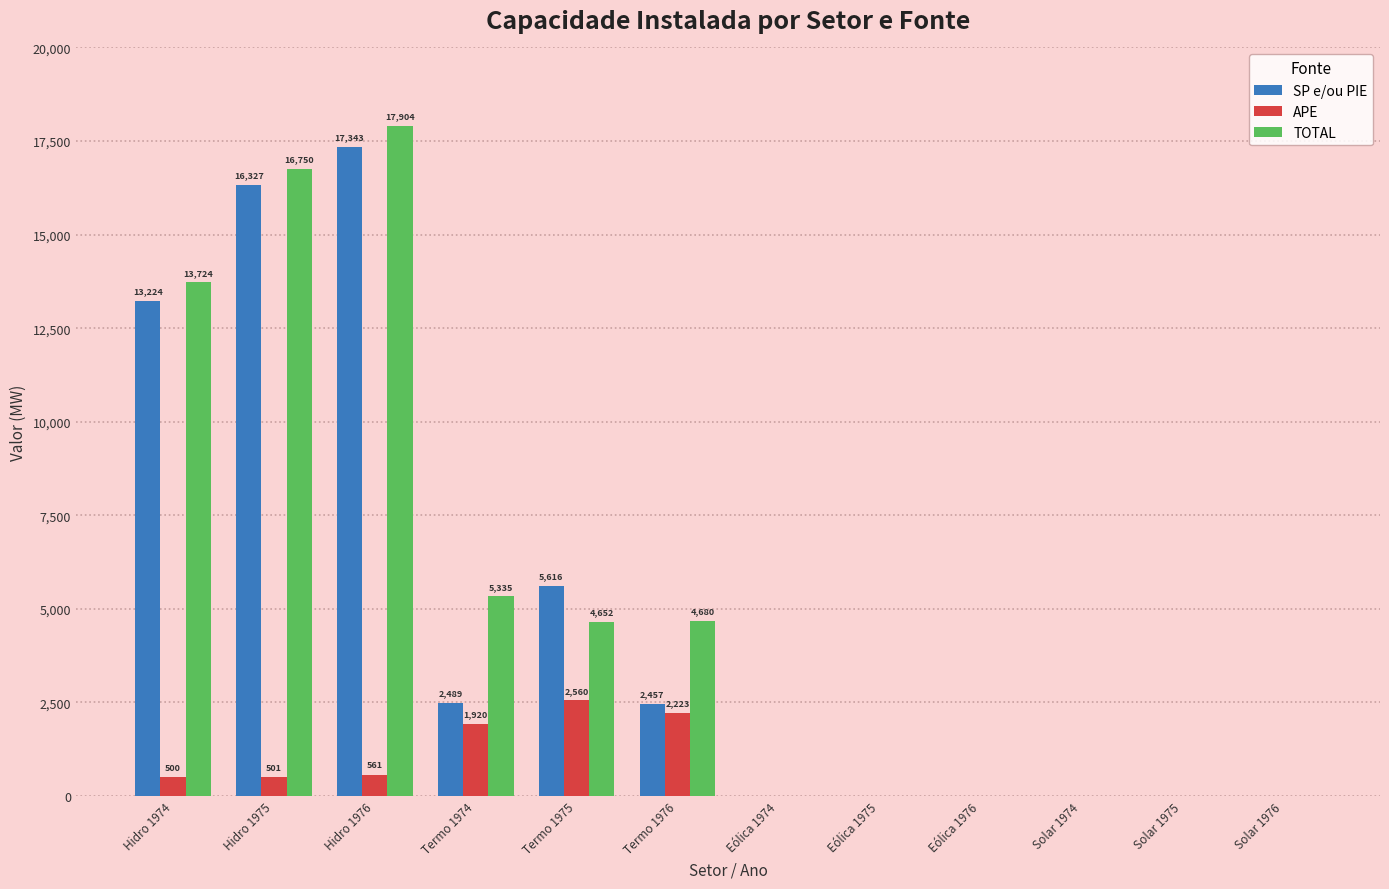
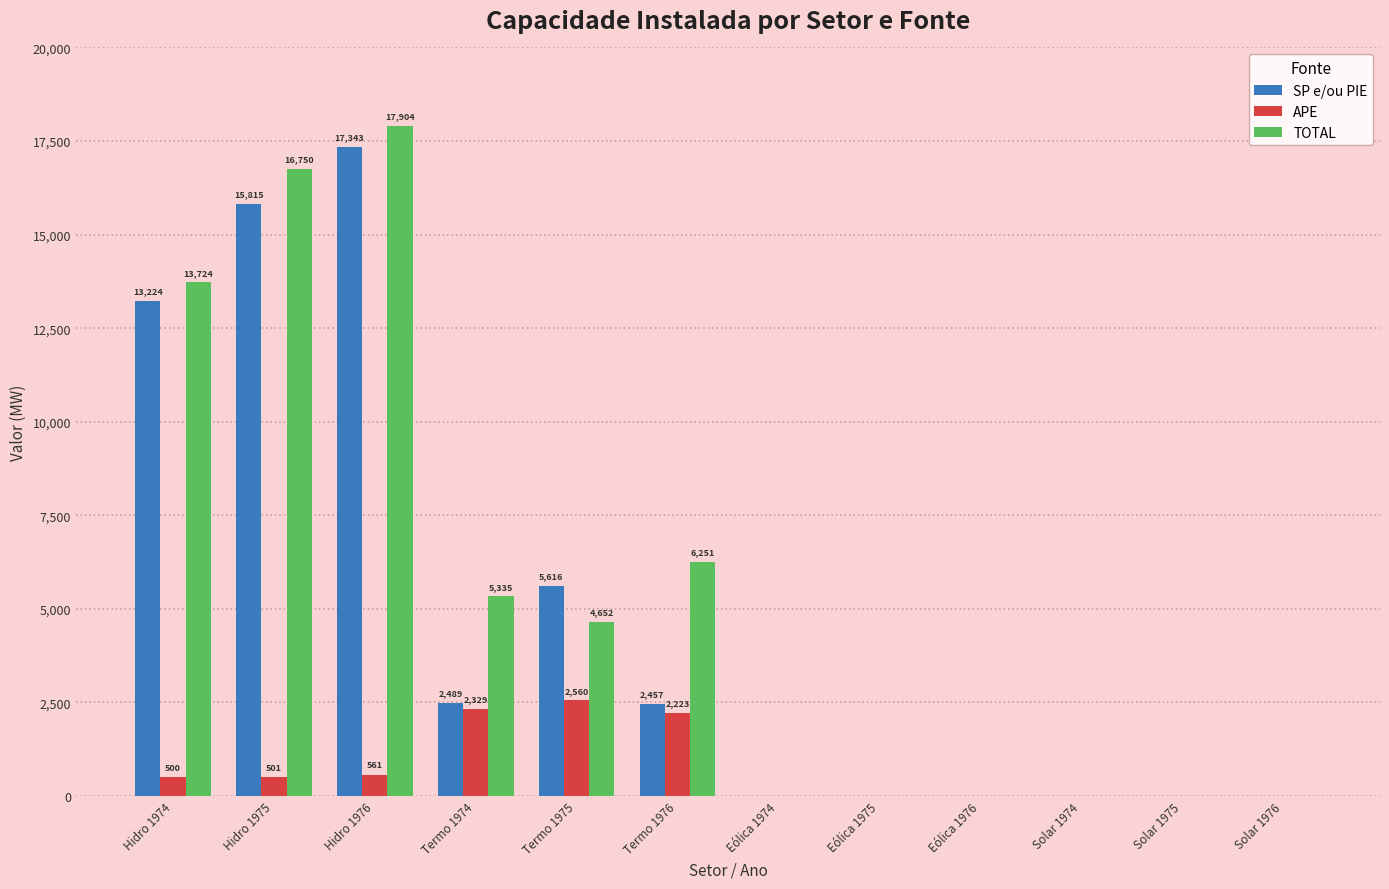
  {
    "SP e/ou PIE": {
      "Hidro 1974": "13,224",
-     "Hidro 1975": "16,327",
+     "Hidro 1975": "15,815",
      "Hidro 1976": "17,343",
      "Termo 1974": "2,489",
      "Termo 1975": "5,616",
      "Termo 1976": "2,457"
    },
    "APE": {
      "Hidro 1974": "500",
      "Hidro 1975": "501",
      "Hidro 1976": "561",
-     "Termo 1974": "1,920",
+     "Termo 1974": "2,329",
      "Termo 1975": "2,560",
      "Termo 1976": "2,223"
    },
    "TOTAL": {
      "Hidro 1974": "13,724",
      "Hidro 1975": "16,750",
      "Hidro 1976": "17,904",
      "Termo 1974": "5,335",
      "Termo 1975": "4,652",
-     "Termo 1976": "4,680"
+     "Termo 1976": "6,251"
    }
  }
